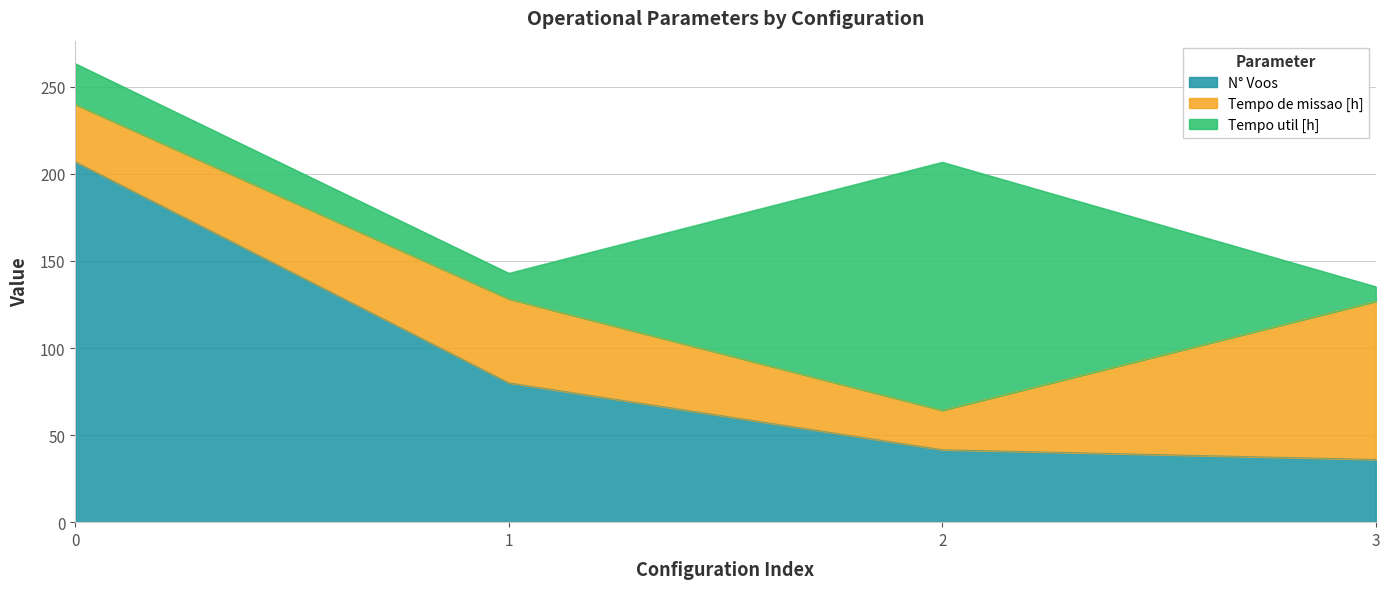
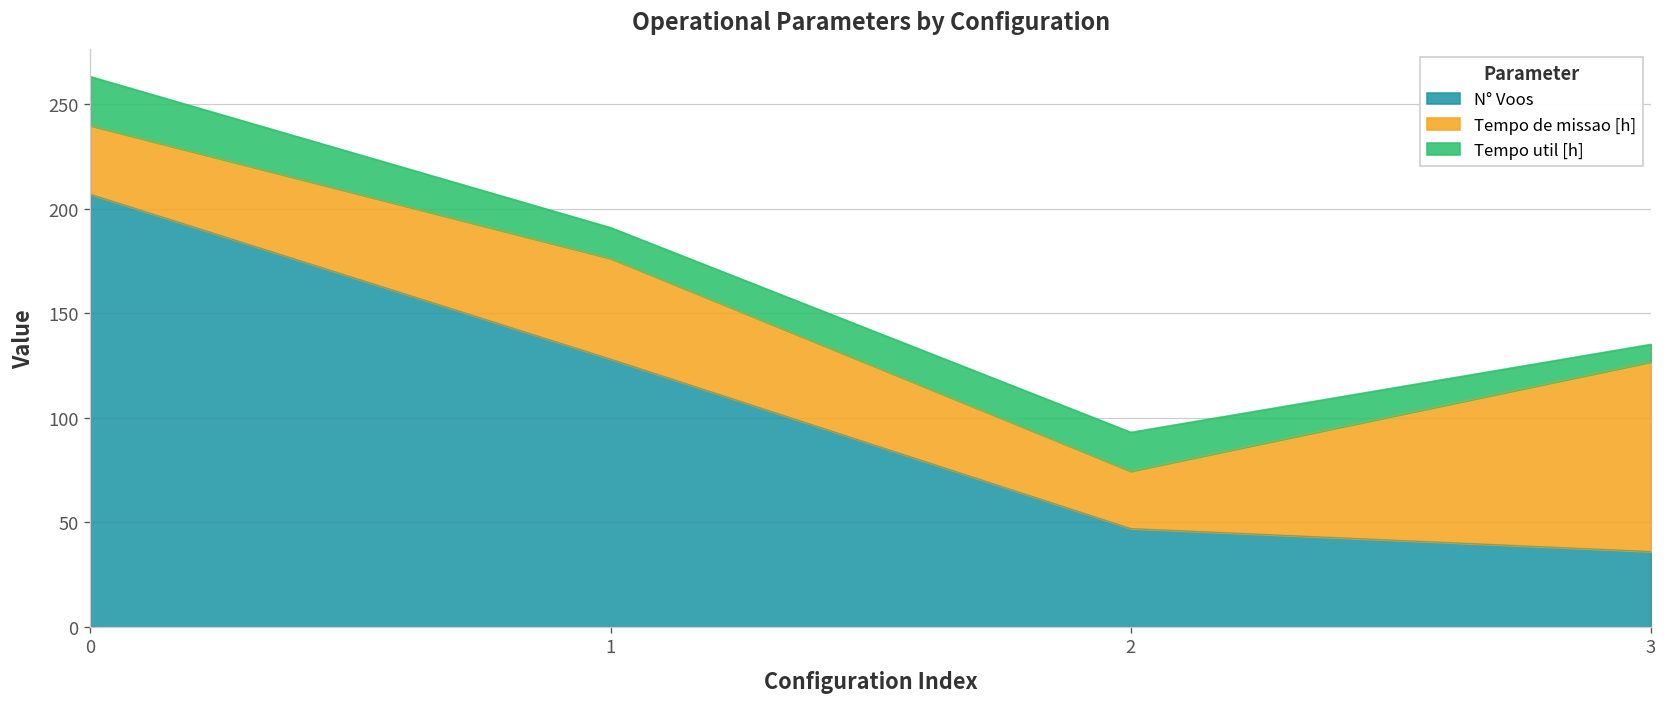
  {
    "N° Voos": {
      "0": 207,
-     "1": 80,
-     "2": 42,
+     "1": 128,
+     "2": 47,
      "3": 36
    },
    "Tempo de missao [h]": {
      "0": 33,
      "1": 48,
-     "2": 23,
+     "2": 27,
      "3": 91
    },
    "Tempo util [h]": {
      "0": 23,
      "1": 15,
-     "2": 143,
+     "2": 19,
      "3": 8
    }
  }
